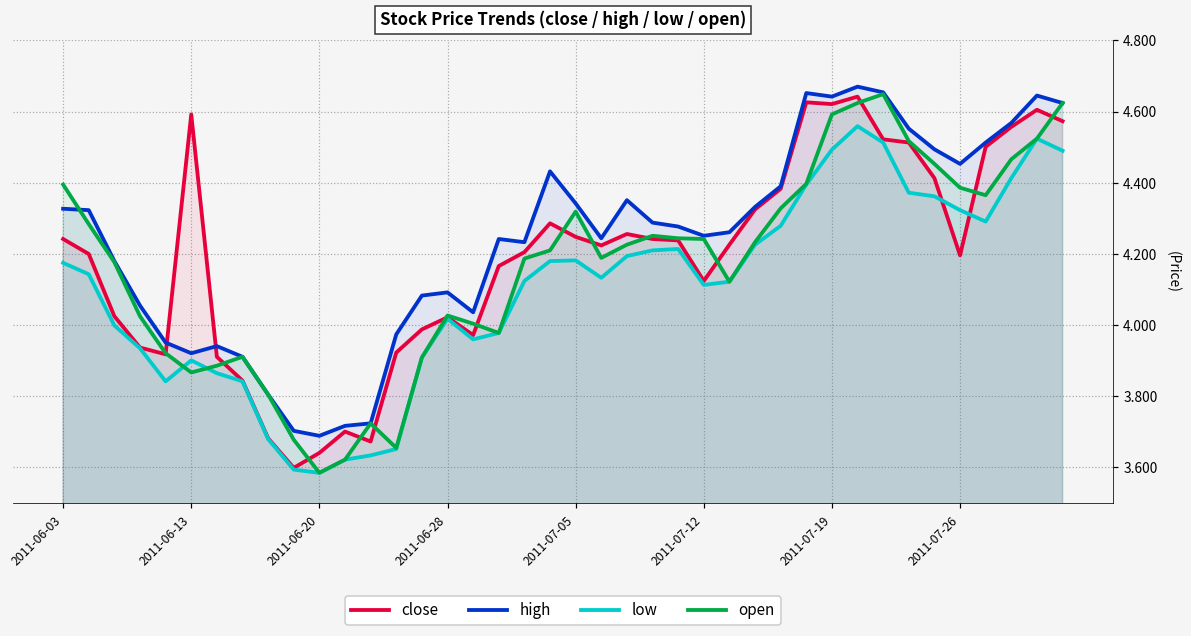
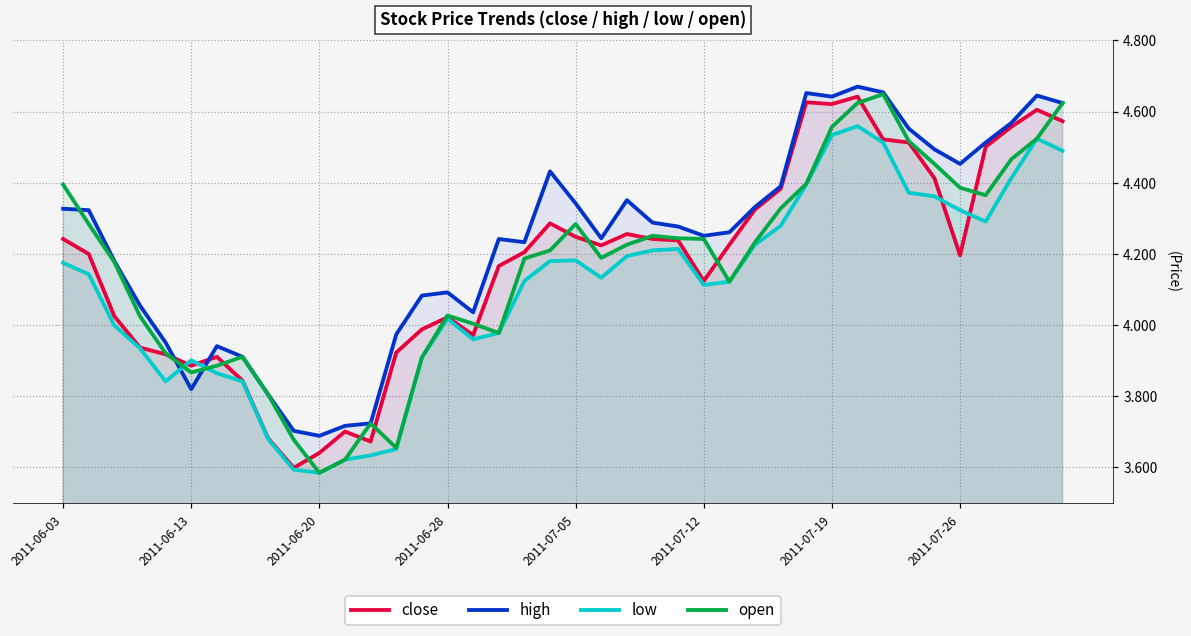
  {
    "close": {
      "2011-06-03": 4.24,
-     "2011-06-13": 4.59,
+     "2011-06-13": 3.89,
      "2011-06-20": 3.64,
      "2011-07-05": 4.25,
      "2011-07-12": 4.12,
      "2011-07-19": 4.62,
      "2011-07-26": 4.20
    },
    "high": {
      "2011-06-03": 4.33,
-     "2011-06-13": 3.92,
+     "2011-06-13": 3.82,
      "2011-06-20": 3.69,
      "2011-06-28": 4.09,
      "2011-07-05": 4.34,
      "2011-07-12": 4.25,
      "2011-07-19": 4.64,
      "2011-07-26": 4.45
    },
    "low": {
      "2011-06-03": 4.18,
      "2011-06-13": 3.90,
      "2011-07-05": 4.18,
      "2011-07-12": 4.11,
-     "2011-07-19": 4.49,
+     "2011-07-19": 4.53,
      "2011-07-26": 4.32
    },
    "open": {
      "2011-06-03": 4.40,
      "2011-06-13": 3.87,
-     "2011-07-05": 4.32,
+     "2011-07-05": 4.28,
      "2011-07-12": 4.24,
-     "2011-07-19": 4.59,
+     "2011-07-19": 4.56,
      "2011-07-26": 4.39
    }
  }
